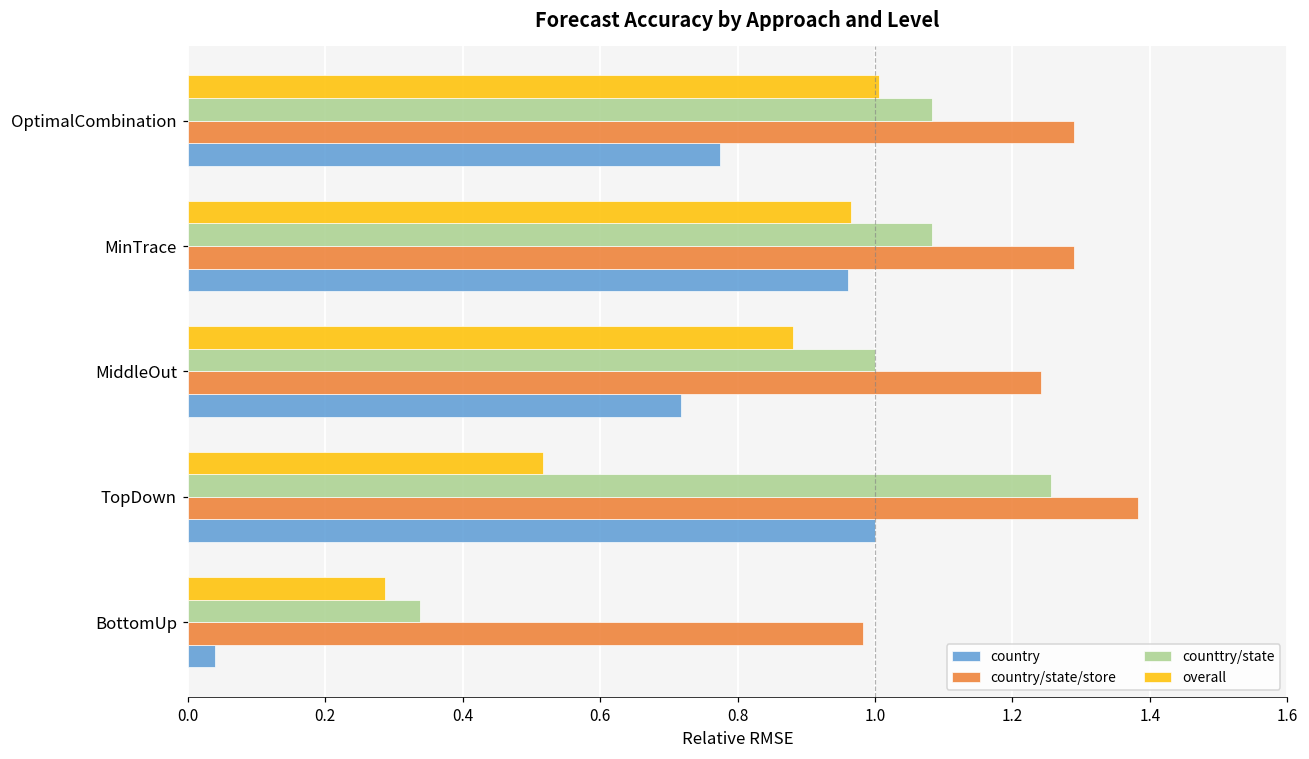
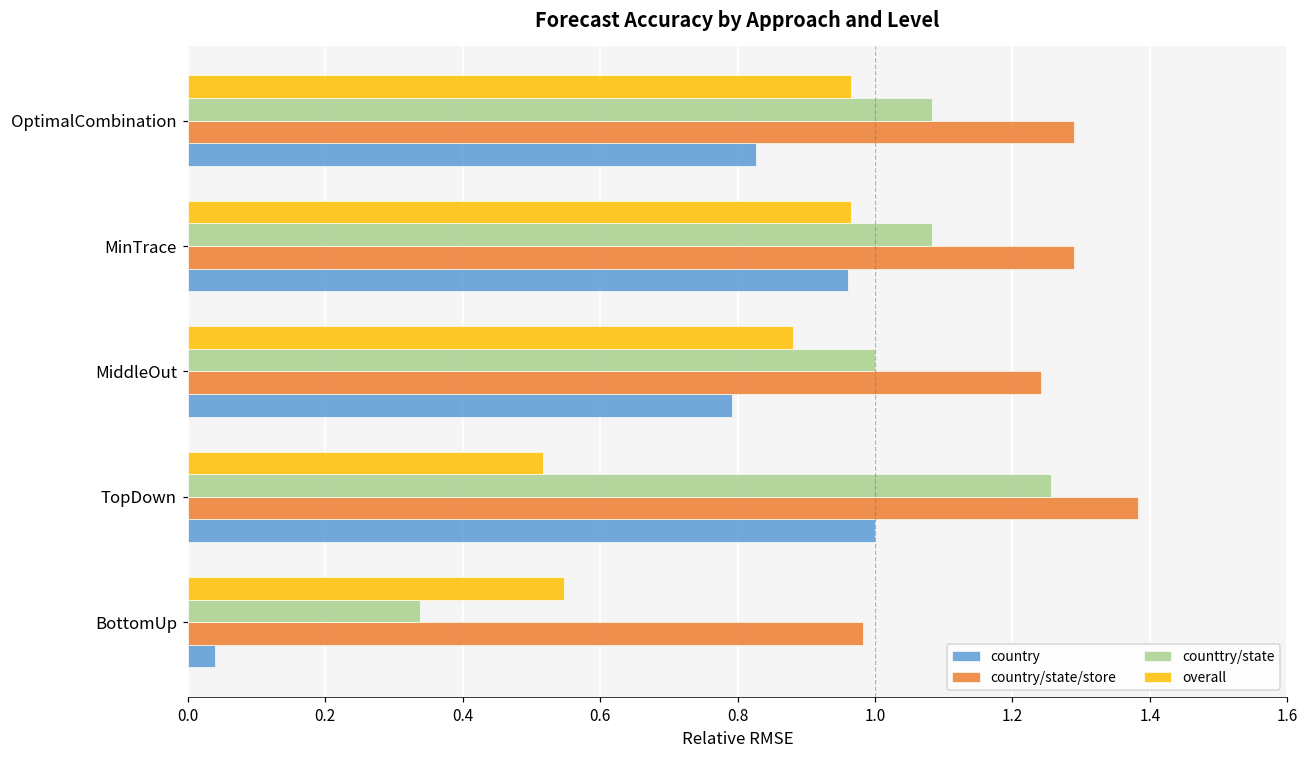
  {
    "country": {
-     "OptimalCombination": 0.77,
+     "OptimalCombination": 0.83,
      "MinTrace": 0.96,
-     "MiddleOut": 0.72,
+     "MiddleOut": 0.79,
      "TopDown": 1.00,
      "BottomUp": 0.04
    },
    "country/state/store": {
      "OptimalCombination": 1.29,
      "MinTrace": 1.29,
      "MiddleOut": 1.24,
      "TopDown": 1.38,
      "BottomUp": 0.98
    },
    "counttry/state": {
      "OptimalCombination": 1.08,
      "MinTrace": 1.08,
      "MiddleOut": 1.00,
      "TopDown": 1.26,
      "BottomUp": 0.34
    },
    "overall": {
-     "OptimalCombination": 1.01,
+     "OptimalCombination": 0.96,
      "MinTrace": 0.96,
      "MiddleOut": 0.88,
      "TopDown": 0.52,
-     "BottomUp": 0.29
+     "BottomUp": 0.55
    }
  }
